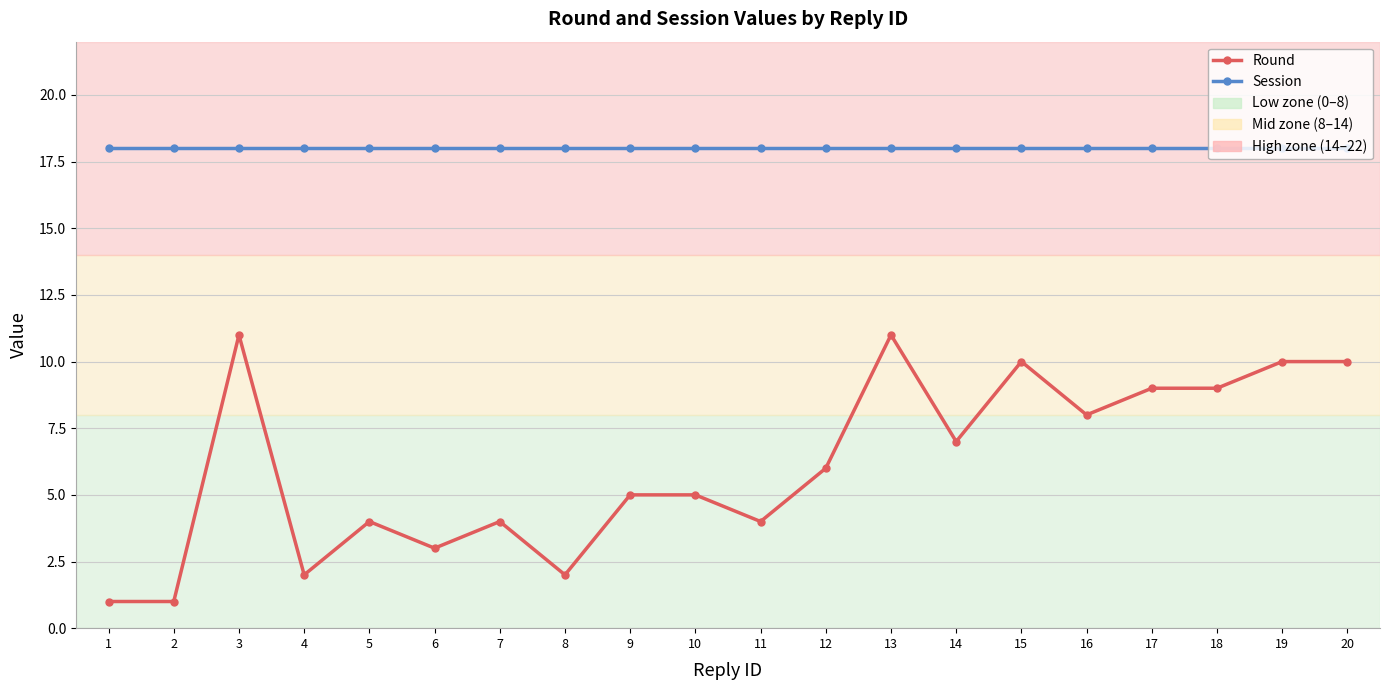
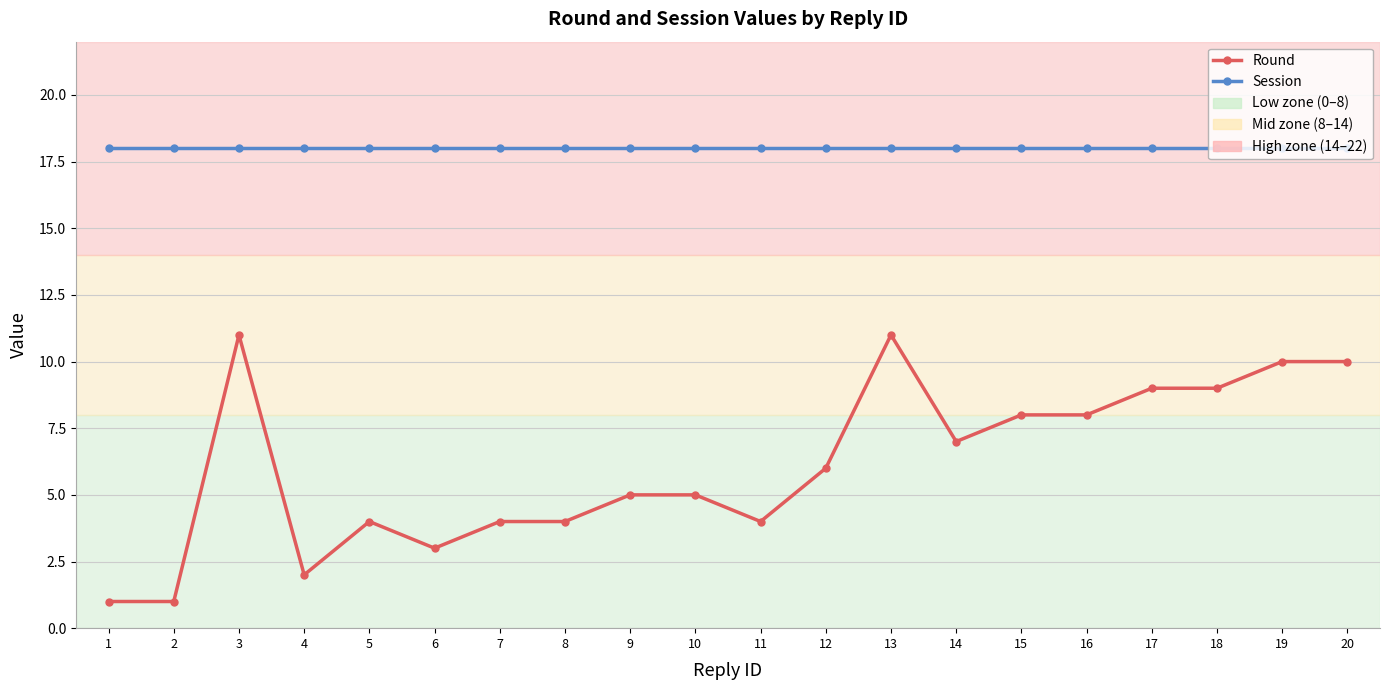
  {
    "Round": {
      "1": 1,
      "2": 1,
      "3": 11,
      "4": 2,
      "5": 4,
      "6": 3,
      "7": 4,
-     "8": 2,
+     "8": 4,
      "9": 5,
      "10": 5,
      "11": 4,
      "12": 6,
      "13": 11,
      "14": 7,
-     "15": 10,
+     "15": 8,
      "16": 8,
      "17": 9,
      "18": 9,
      "19": 10,
      "20": 10
    },
    "Session": {
      "1": 18,
      "2": 18,
      "3": 18,
      "4": 18,
      "5": 18,
      "6": 18,
      "7": 18,
      "8": 18,
      "9": 18,
      "10": 18,
      "11": 18,
      "12": 18,
      "13": 18,
      "14": 18,
      "15": 18,
      "16": 18,
      "17": 18
    }
  }
